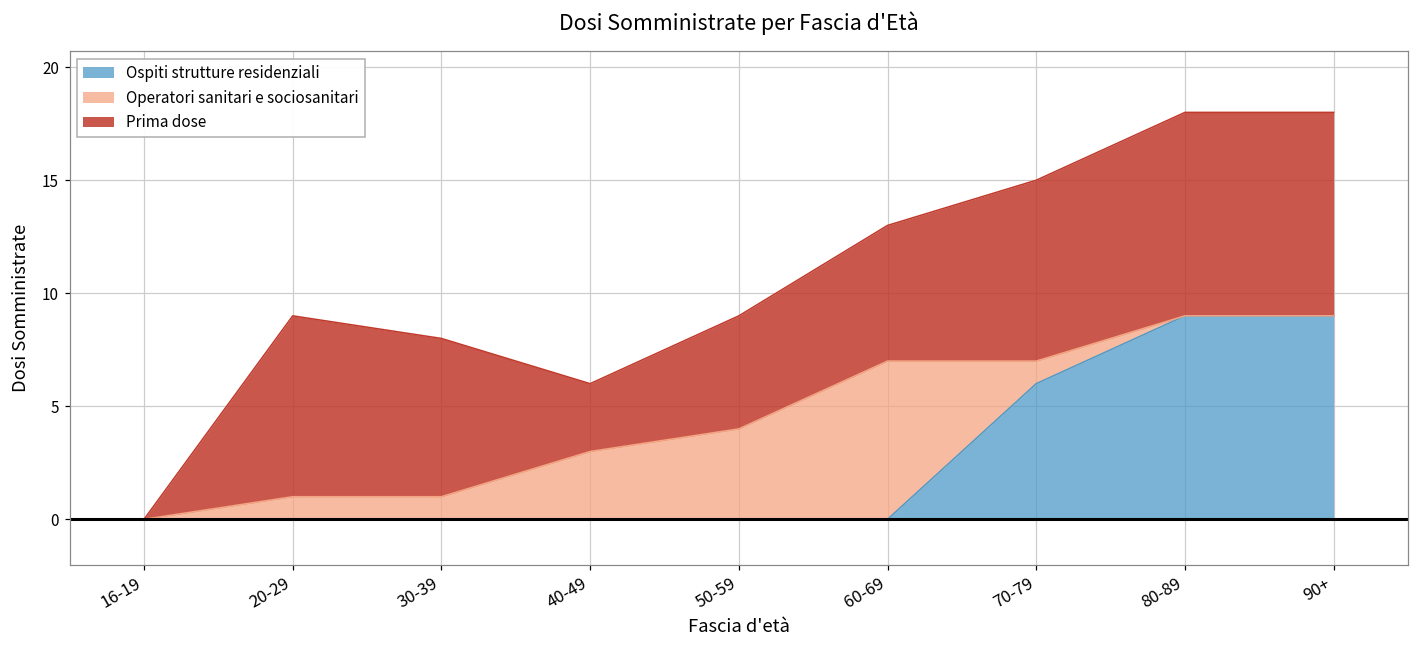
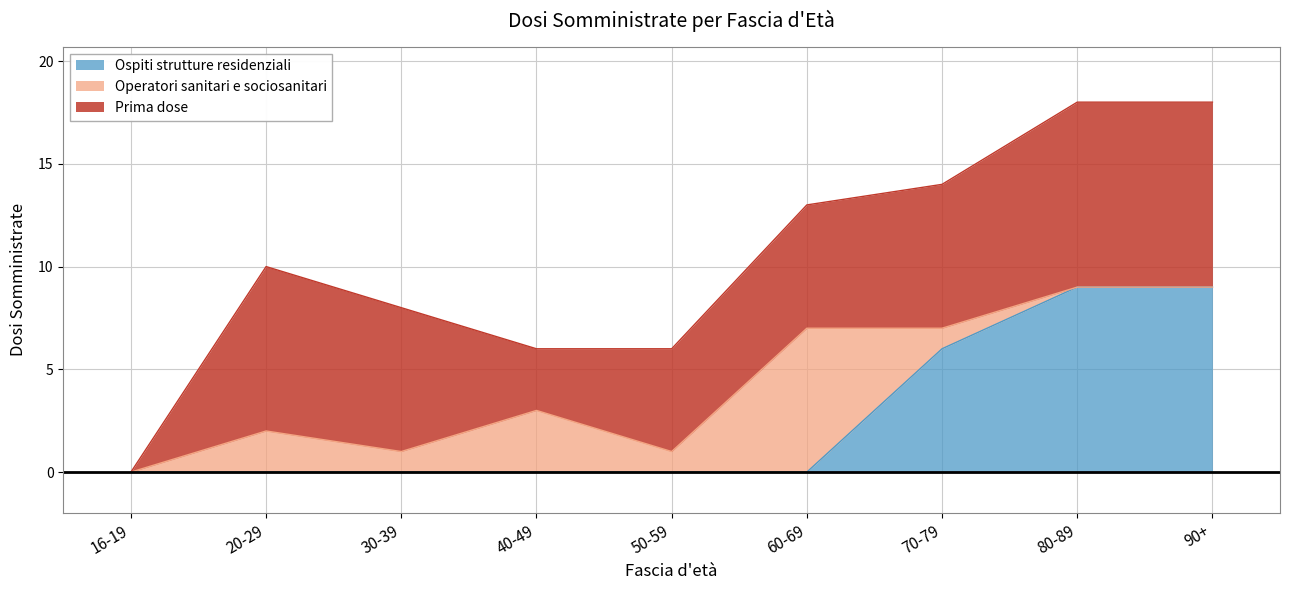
  {
    "Ospiti strutture residenziali": {
      "20-29": 0,
      "30-39": 0,
      "40-49": 0,
      "50-59": 0,
      "60-69": 0,
      "70-79": 6
    },
    "Operatori sanitari e sociosanitari": {
-     "20-29": 1,
+     "20-29": 2,
      "30-39": 1,
      "40-49": 3,
-     "50-59": 4,
+     "50-59": 1,
      "60-69": 7,
      "70-79": 7
    },
    "Prima dose": {
      "20-29": 8,
      "30-39": 7,
      "40-49": 3,
      "50-59": 5,
      "60-69": 6,
-     "70-79": 8,
+     "70-79": 7,
      "80-89": 9,
      "90+": 9
    }
  }
